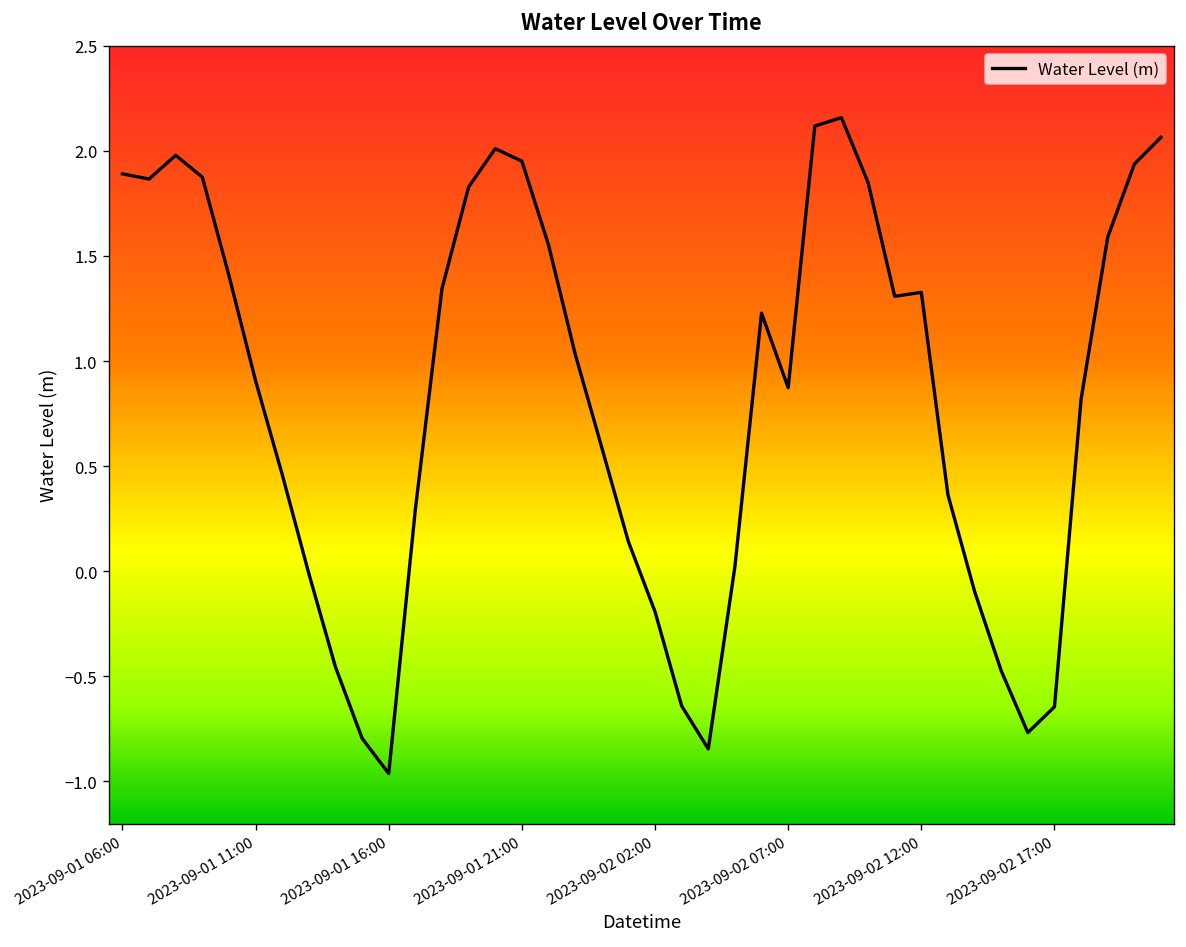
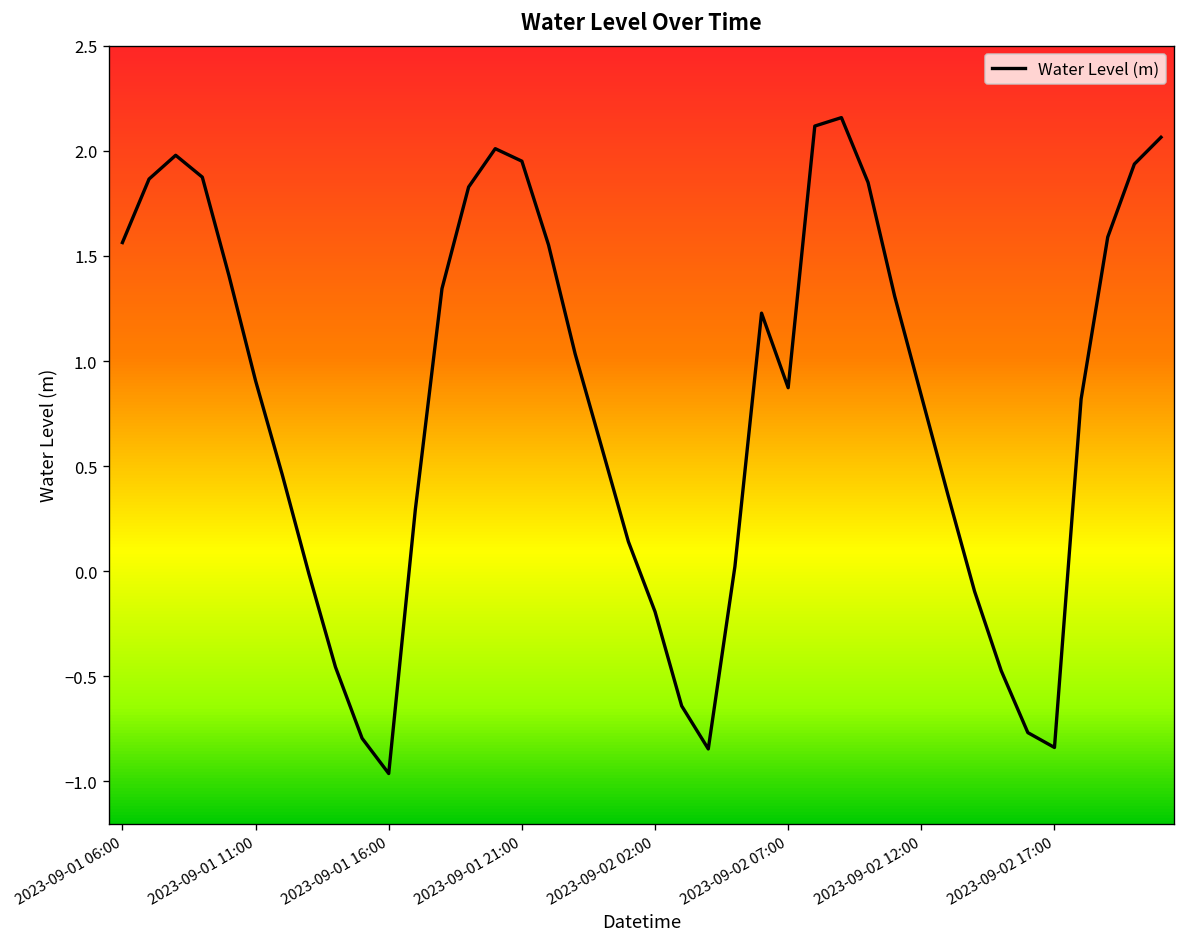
  {
-   "2023-09-01 06:00": 1.89,
+   "2023-09-01 06:00": 1.56,
    "2023-09-01 11:00": 0.91,
    "2023-09-01 16:00": -0.96,
    "2023-09-01 21:00": 1.95,
    "2023-09-02 02:00": -0.19,
    "2023-09-02 07:00": 0.87,
-   "2023-09-02 12:00": 1.33,
-   "2023-09-02 17:00": -0.64
+   "2023-09-02 12:00": 0.84,
+   "2023-09-02 17:00": -0.84
  }
